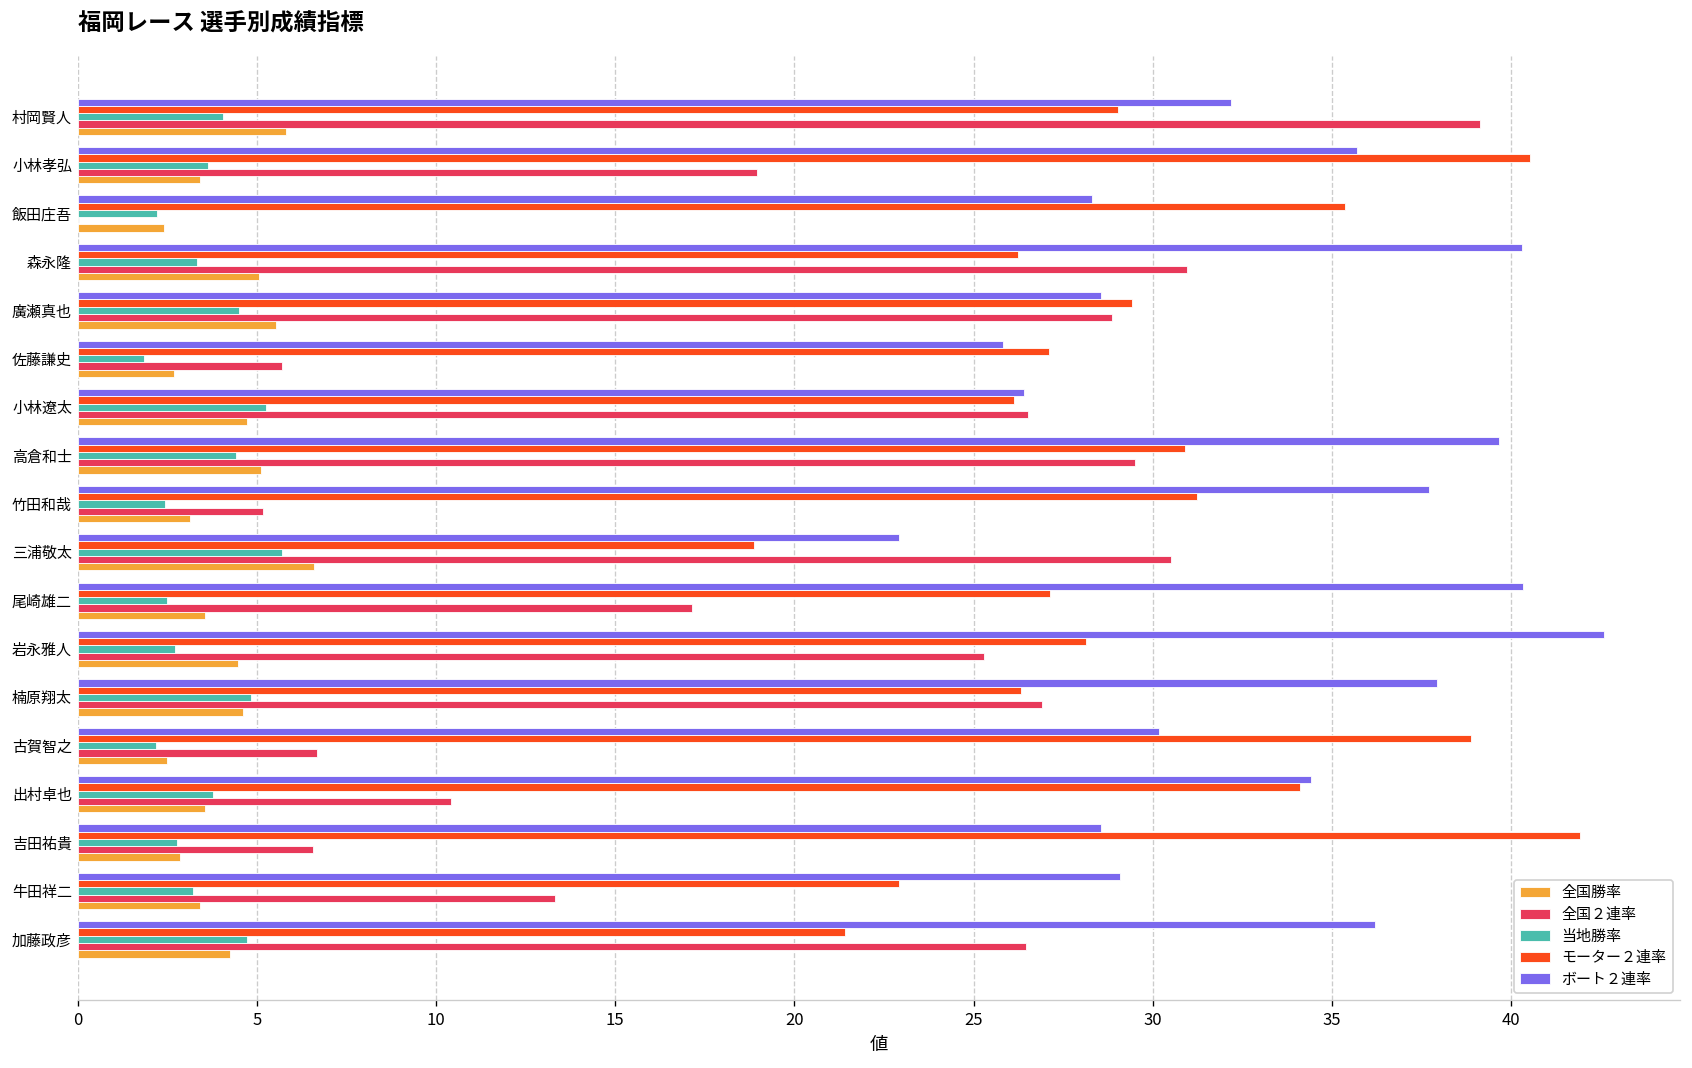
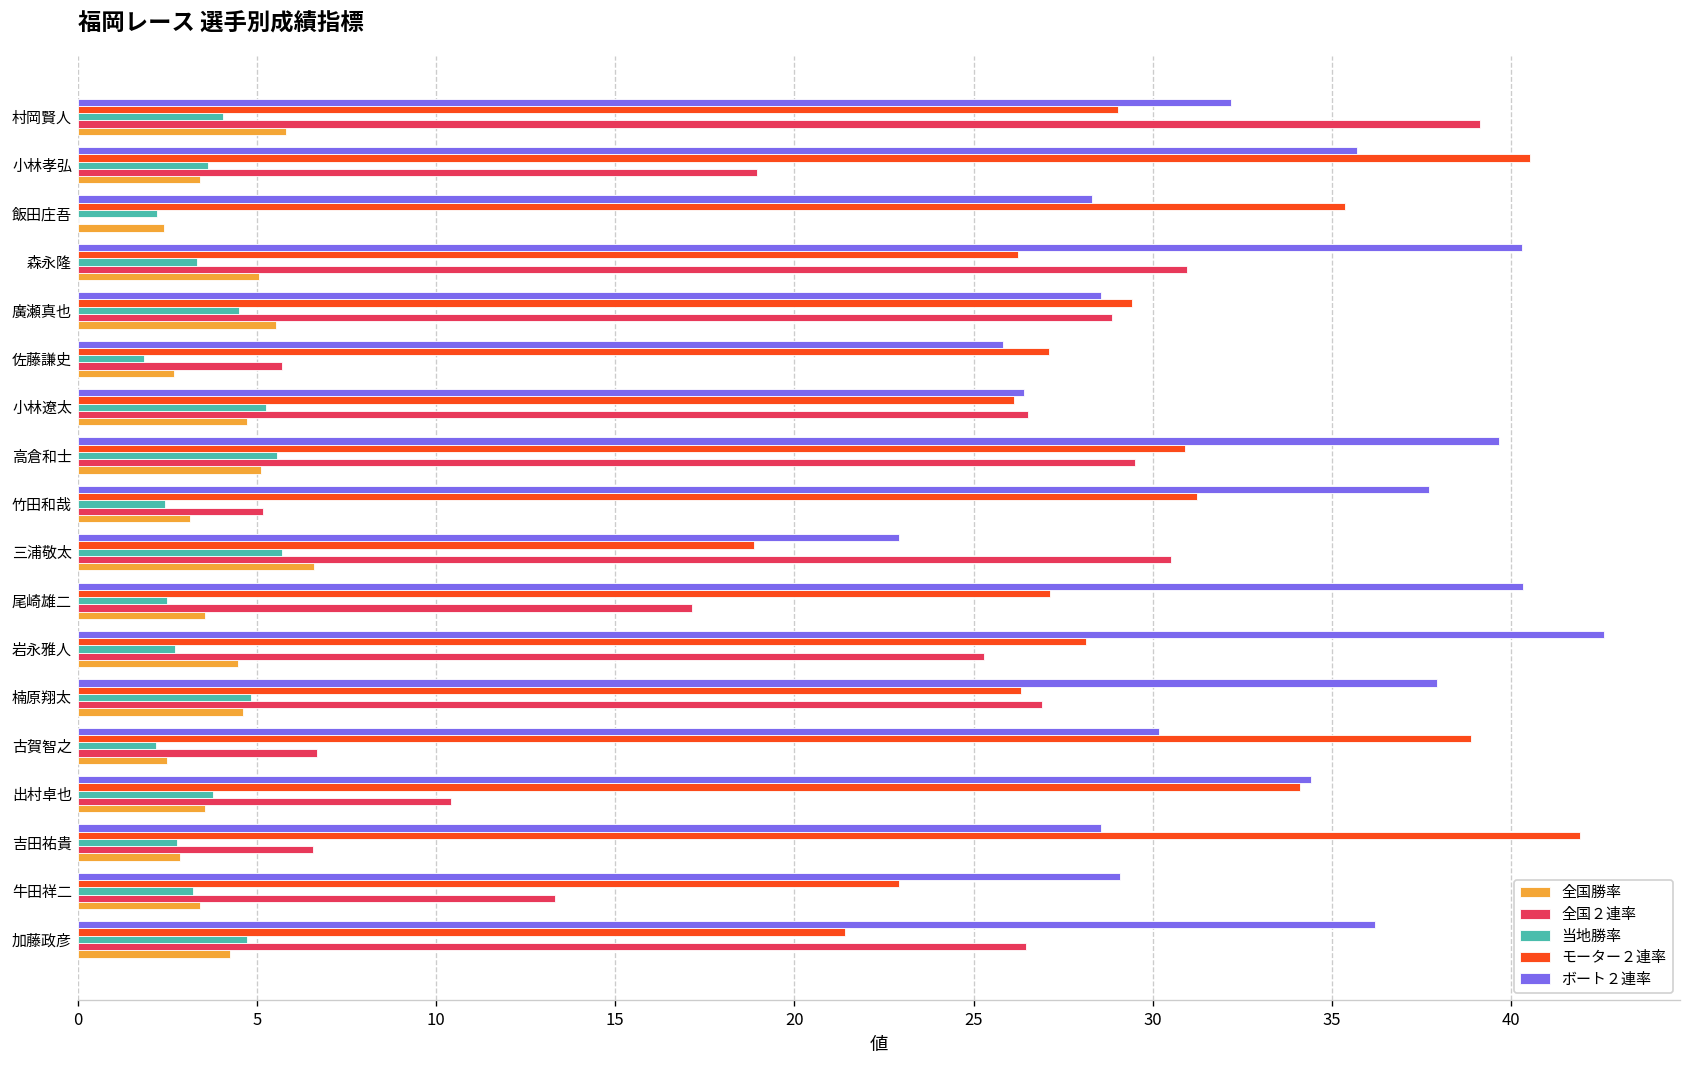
  {
    "全国勝率": {
      "村岡賢人": 5.8,
      "小林孝弘": 3.4,
      "飯田庄吾": 2.4,
      "森永隆": 5.1,
      "廣瀬真也": 5.5,
      "佐藤謙史": 2.7,
      "小林遼太": 4.7,
      "高倉和士": 5.1,
      "竹田和哉": 3.1,
      "三浦敬太": 6.6,
      "尾崎雄二": 3.5,
      "岩永雅人": 4.5,
      "楠原翔太": 4.6,
      "古賀智之": 2.5,
      "出村卓也": 3.6,
      "吉田祐貴": 2.9,
      "牛田祥二": 3.4,
      "加藤政彦": 4.3
    },
    "全国２連率": {
      "村岡賢人": 39.1,
      "小林孝弘": 19.0,
      "飯田庄吾": 0.0,
      "森永隆": 31.0,
      "廣瀬真也": 28.9,
      "佐藤謙史": 5.7,
      "小林遼太": 26.5,
      "高倉和士": 29.5,
      "竹田和哉": 5.2,
      "三浦敬太": 30.5,
      "尾崎雄二": 17.1,
      "岩永雅人": 25.3,
      "楠原翔太": 26.9,
      "古賀智之": 6.7,
      "出村卓也": 10.4,
      "吉田祐貴": 6.6,
      "牛田祥二": 13.3,
      "加藤政彦": 26.5
    },
    "当地勝率": {
      "村岡賢人": 4.0,
      "小林孝弘": 3.6,
      "飯田庄吾": 2.2,
      "森永隆": 3.3,
      "廣瀬真也": 4.5,
      "佐藤謙史": 1.9,
      "小林遼太": 5.3,
-     "高倉和士": 4.4,
+     "高倉和士": 5.6,
      "竹田和哉": 2.4,
      "三浦敬太": 5.7,
      "尾崎雄二": 2.5,
      "岩永雅人": 2.7,
      "楠原翔太": 4.8,
      "古賀智之": 2.2,
      "出村卓也": 3.8,
      "吉田祐貴": 2.8,
      "牛田祥二": 3.2,
      "加藤政彦": 4.7
    },
    "モーター２連率": {
      "村岡賢人": 29.0,
      "小林孝弘": 40.5,
      "飯田庄吾": 35.4,
      "森永隆": 26.2,
      "廣瀬真也": 29.4,
      "佐藤謙史": 27.1,
      "小林遼太": 26.1,
      "高倉和士": 30.9,
      "竹田和哉": 31.2,
      "三浦敬太": 18.9,
      "尾崎雄二": 27.1,
      "岩永雅人": 28.1,
      "楠原翔太": 26.3,
      "古賀智之": 38.9,
      "出村卓也": 34.1,
      "吉田祐貴": 41.9,
      "牛田祥二": 22.9,
      "加藤政彦": 21.4
    },
    "ボート２連率": {
      "村岡賢人": 32.2,
      "小林孝弘": 35.7,
      "飯田庄吾": 28.3,
      "森永隆": 40.3,
      "廣瀬真也": 28.6,
      "佐藤謙史": 25.8,
      "小林遼太": 26.4,
      "高倉和士": 39.7,
      "竹田和哉": 37.7,
      "三浦敬太": 22.9,
      "尾崎雄二": 40.4,
      "岩永雅人": 42.6,
      "楠原翔太": 37.9,
      "古賀智之": 30.2,
      "出村卓也": 34.4,
      "吉田祐貴": 28.6,
      "牛田祥二": 29.1,
      "加藤政彦": 36.2
    }
  }
